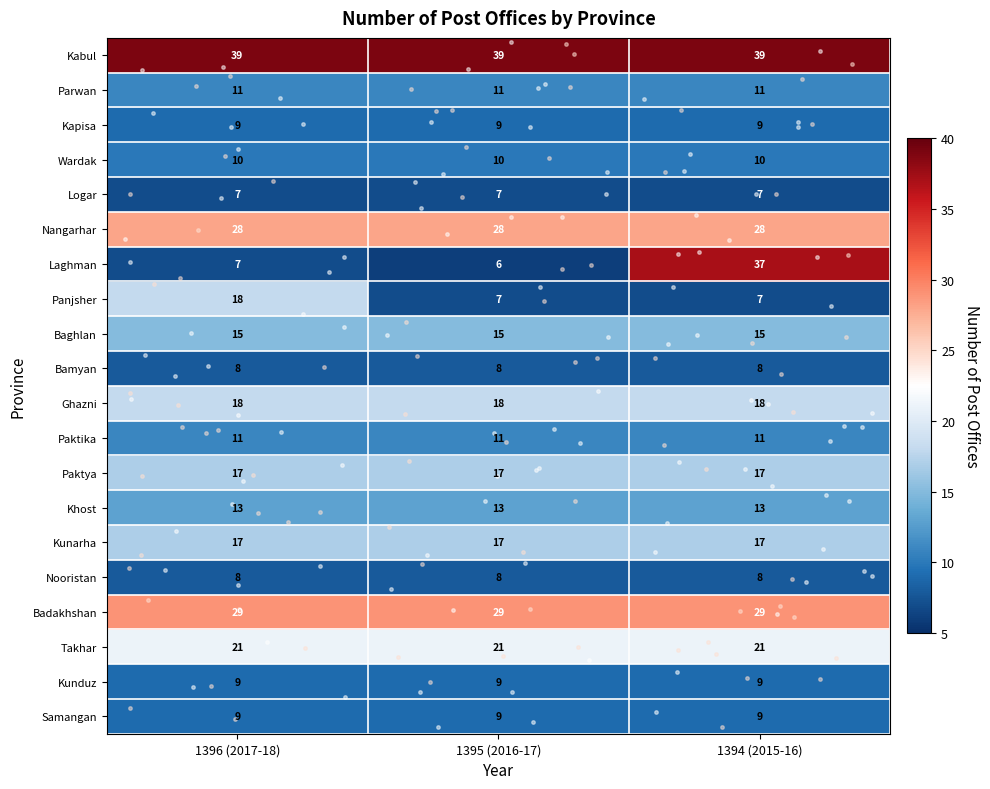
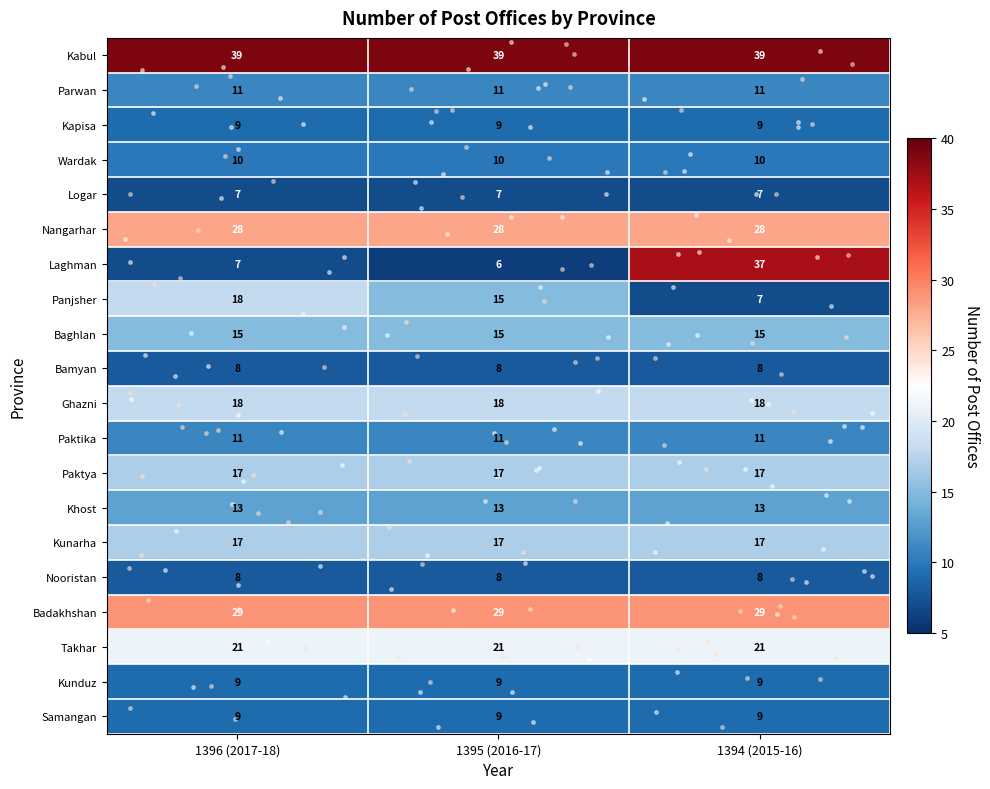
  {
    "Kabul": {
      "1396 (2017-18)": 39,
      "1395 (2016-17)": 39,
      "1394 (2015-16)": 39
    },
    "Parwan": {
      "1396 (2017-18)": 11,
      "1395 (2016-17)": 11,
      "1394 (2015-16)": 11
    },
    "Kapisa": {
      "1396 (2017-18)": 9,
      "1395 (2016-17)": 9,
      "1394 (2015-16)": 9
    },
    "Wardak": {
      "1396 (2017-18)": 10,
      "1395 (2016-17)": 10,
      "1394 (2015-16)": 10
    },
    "Logar": {
      "1396 (2017-18)": 7,
      "1395 (2016-17)": 7
    },
    "Nangarhar": {
      "1396 (2017-18)": 28,
      "1395 (2016-17)": 28,
      "1394 (2015-16)": 28
    },
    "Laghman": {
      "1396 (2017-18)": 7,
      "1395 (2016-17)": 6,
      "1394 (2015-16)": 37
    },
    "Panjsher": {
      "1396 (2017-18)": 18,
-     "1395 (2016-17)": 7,
+     "1395 (2016-17)": 15,
      "1394 (2015-16)": 7
    },
    "Baghlan": {
      "1396 (2017-18)": 15,
      "1395 (2016-17)": 15,
      "1394 (2015-16)": 15
    },
    "Bamyan": {
      "1396 (2017-18)": 8,
      "1395 (2016-17)": 8,
      "1394 (2015-16)": 8
    },
    "Ghazni": {
      "1396 (2017-18)": 18,
      "1395 (2016-17)": 18,
      "1394 (2015-16)": 18
    },
    "Paktika": {
      "1396 (2017-18)": 11,
      "1394 (2015-16)": 11
    },
    "Paktya": {
      "1396 (2017-18)": 17,
      "1394 (2015-16)": 17
    },
    "Khost": {
      "1395 (2016-17)": 13,
      "1394 (2015-16)": 13
    },
    "Kunarha": {
      "1396 (2017-18)": 17,
      "1395 (2016-17)": 17,
      "1394 (2015-16)": 17
    },
    "Nooristan": {
      "1396 (2017-18)": 8,
      "1395 (2016-17)": 8,
      "1394 (2015-16)": 8
    },
    "Badakhshan": {
      "1395 (2016-17)": 29,
      "1394 (2015-16)": 29
    },
    "Takhar": {
      "1396 (2017-18)": 21,
      "1395 (2016-17)": 21,
      "1394 (2015-16)": 21
    },
    "Kunduz": {
      "1396 (2017-18)": 9,
      "1395 (2016-17)": 9,
      "1394 (2015-16)": 9
    },
    "Samangan": {
      "1395 (2016-17)": 9,
      "1394 (2015-16)": 9
    }
  }
